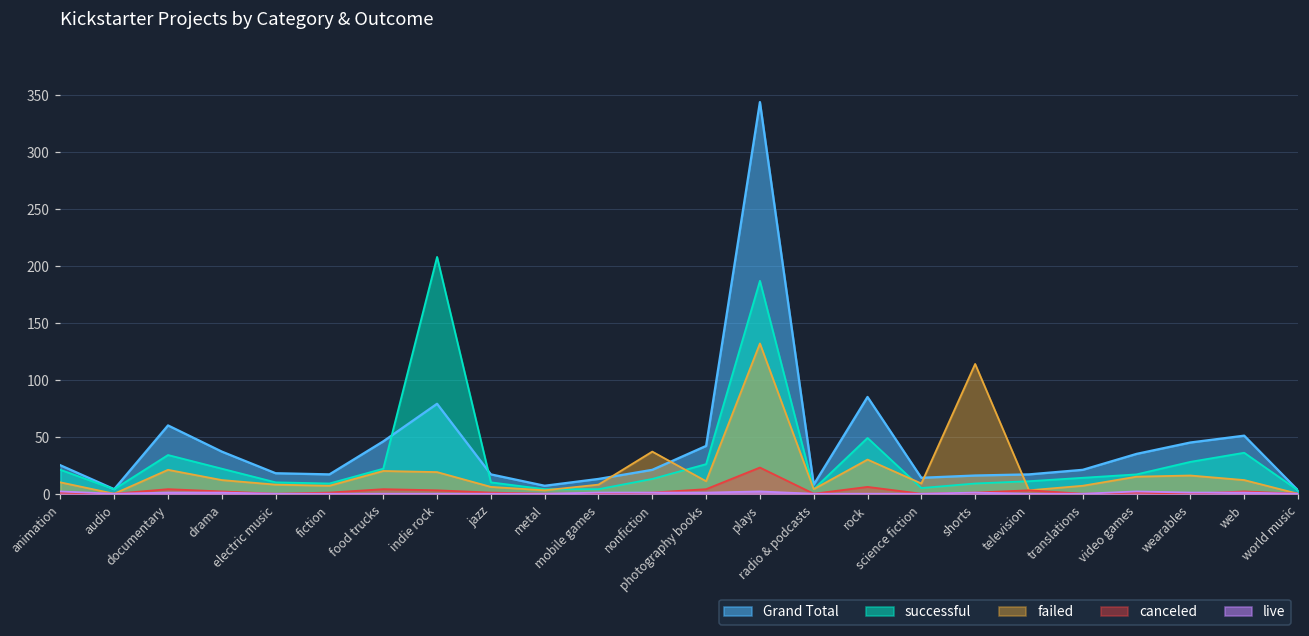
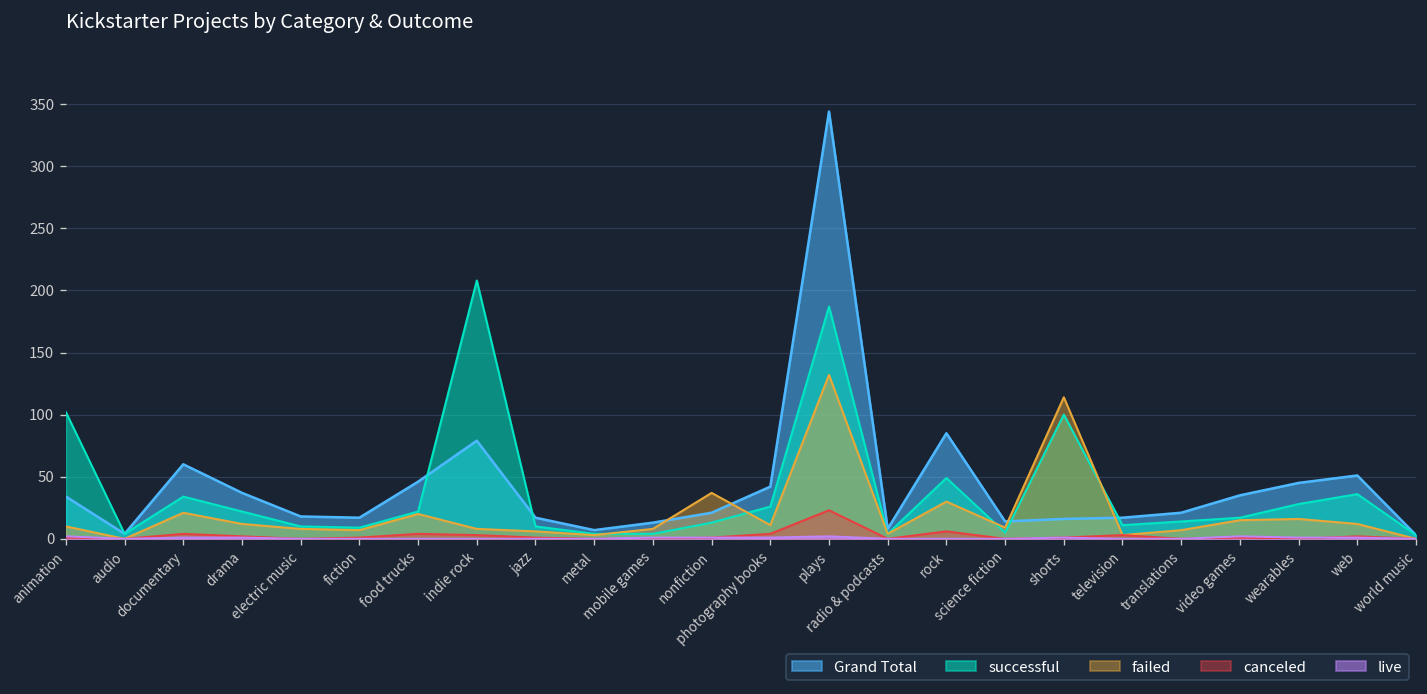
  {
    "Grand Total": {
-     "animation": 25,
+     "animation": 34,
      "documentary": 60,
      "drama": 37,
      "electric music": 18,
      "fiction": 17,
      "food trucks": 46,
      "indie rock": 79,
      "jazz": 17,
      "metal": 7,
      "mobile games": 13,
      "nonfiction": 21,
      "photography books": 42,
      "plays": 344,
      "radio & podcasts": 8,
      "rock": 85,
      "science fiction": 14,
      "shorts": 16,
      "television": 17,
      "translations": 21,
      "video games": 35,
      "wearables": 45,
      "web": 51
    },
    "successful": {
-     "animation": 21,
+     "animation": 102,
      "documentary": 34,
      "drama": 22,
      "indie rock": 208,
      "jazz": 10,
      "mobile games": 4,
      "nonfiction": 13,
      "photography books": 26,
      "plays": 187,
      "rock": 49,
      "science fiction": 5,
-     "shorts": 9,
+     "shorts": 100,
      "television": 11,
      "translations": 14,
      "wearables": 28,
      "web": 36
    },
    "failed": {
      "animation": 10,
      "documentary": 21,
      "drama": 12,
-     "indie rock": 19,
+     "indie rock": 8,
      "jazz": 6,
      "mobile games": 8,
      "nonfiction": 37,
      "photography books": 11,
      "plays": 132,
      "rock": 30,
      "science fiction": 9,
      "shorts": 114,
      "translations": 7,
      "wearables": 16,
      "web": 12
    },
    "canceled": {
      "documentary": 4,
      "food trucks": 4,
      "indie rock": 3,
      "photography books": 4,
      "plays": 23,
      "rock": 6
    },
    "live": {
      "documentary": 1,
      "food trucks": 0,
      "indie rock": 0,
      "photography books": 1,
      "plays": 2,
      "rock": 0,
      "television": 0
    }
  }
